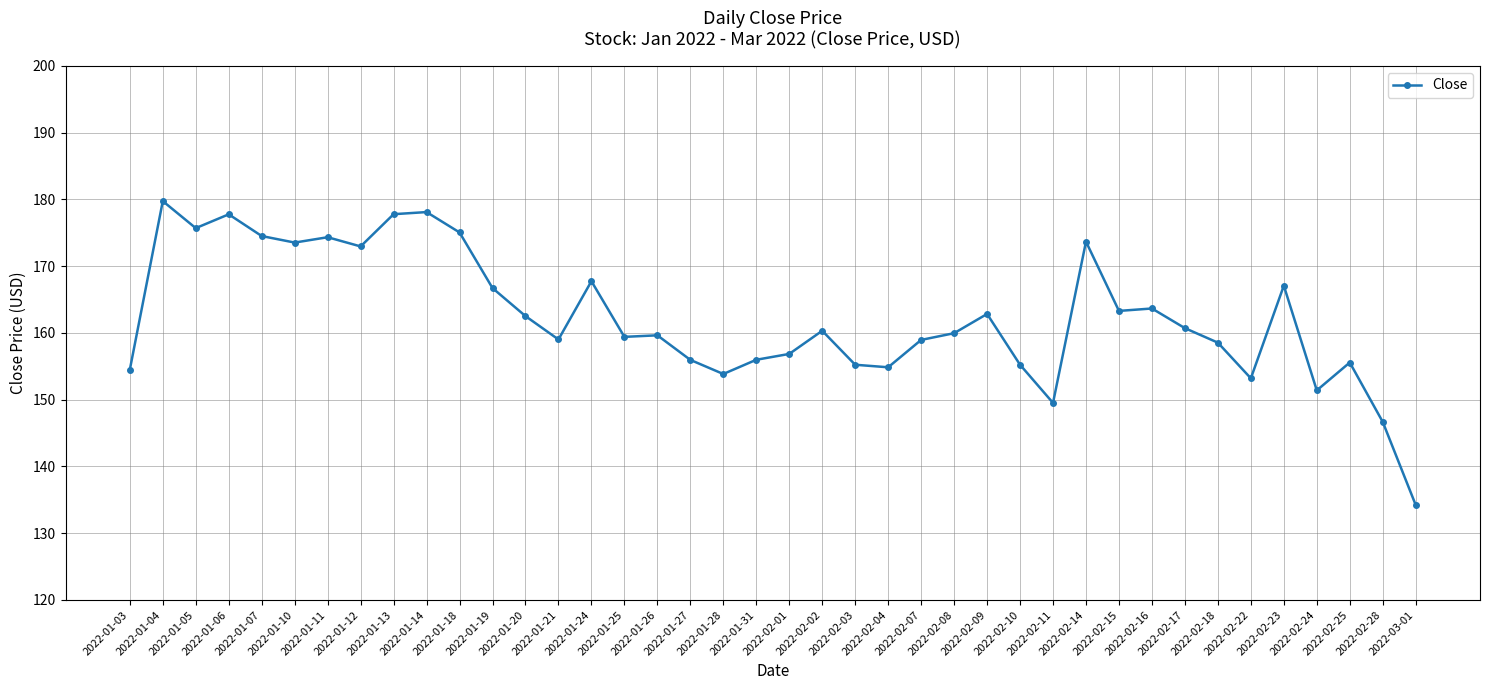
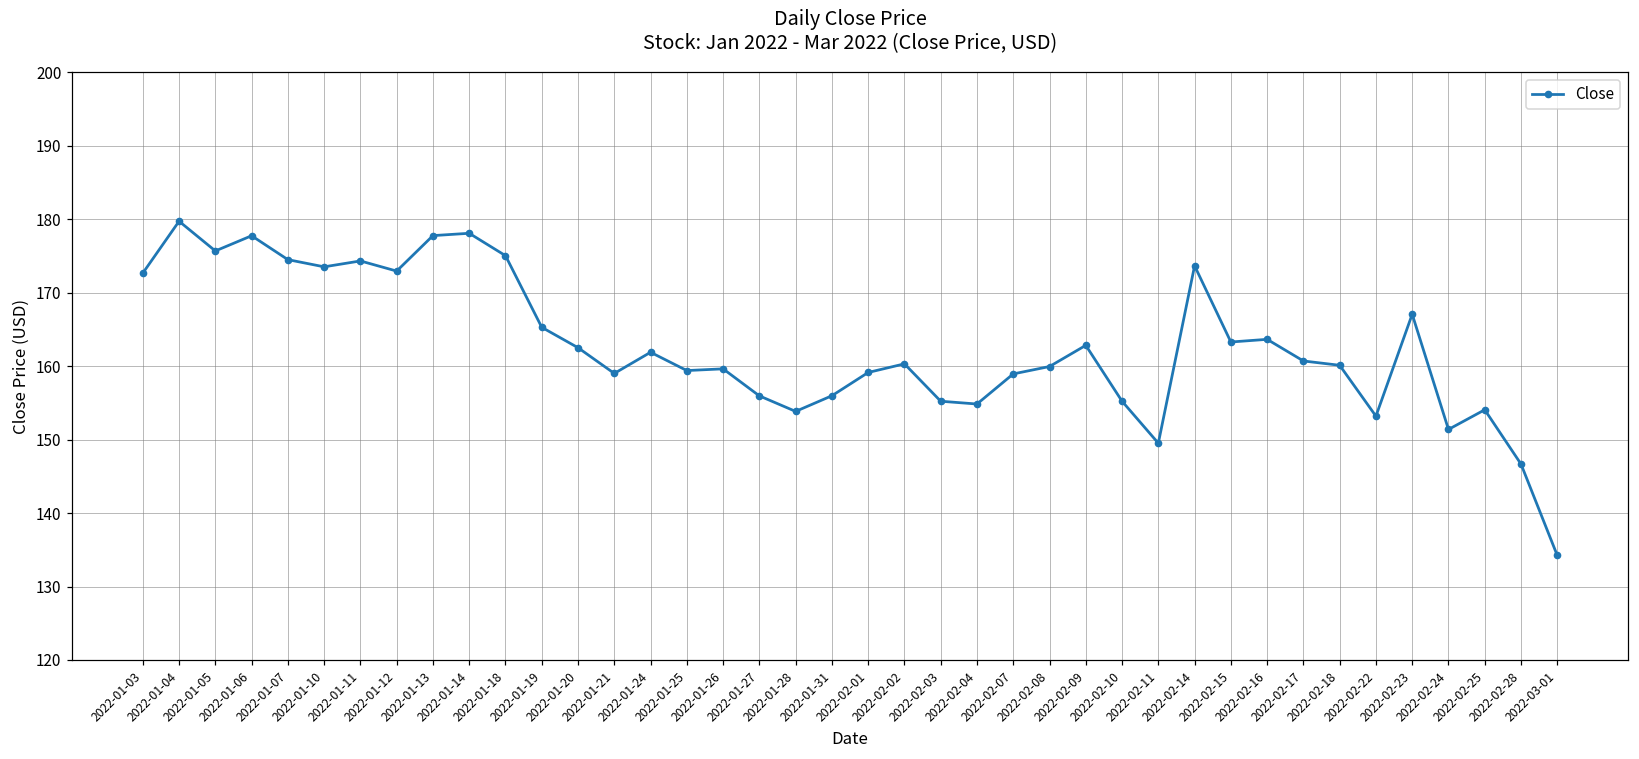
  {
-   "2022-01-03": 154,
+   "2022-01-03": 173,
    "2022-01-04": 180,
    "2022-01-05": 176,
    "2022-01-06": 178,
    "2022-01-07": 175,
    "2022-01-10": 174,
    "2022-01-11": 174,
    "2022-01-12": 173,
    "2022-01-13": 178,
    "2022-01-14": 178,
    "2022-01-18": 175,
-   "2022-01-19": 167,
+   "2022-01-19": 165,
    "2022-01-20": 163,
    "2022-01-21": 159,
-   "2022-01-24": 168,
+   "2022-01-24": 162,
    "2022-01-25": 159,
    "2022-01-26": 160,
    "2022-01-27": 156,
    "2022-01-28": 154,
    "2022-01-31": 156,
-   "2022-02-01": 157,
+   "2022-02-01": 159,
    "2022-02-02": 160,
    "2022-02-03": 155,
    "2022-02-04": 155,
    "2022-02-07": 159,
    "2022-02-08": 160,
    "2022-02-09": 163,
    "2022-02-10": 155,
    "2022-02-11": 150,
    "2022-02-14": 174,
    "2022-02-15": 163,
    "2022-02-16": 164,
    "2022-02-17": 161,
-   "2022-02-18": 159,
+   "2022-02-18": 160,
    "2022-02-22": 153,
    "2022-02-23": 167,
    "2022-02-24": 151,
-   "2022-02-25": 156,
+   "2022-02-25": 154,
    "2022-02-28": 147,
    "2022-03-01": 134
  }
